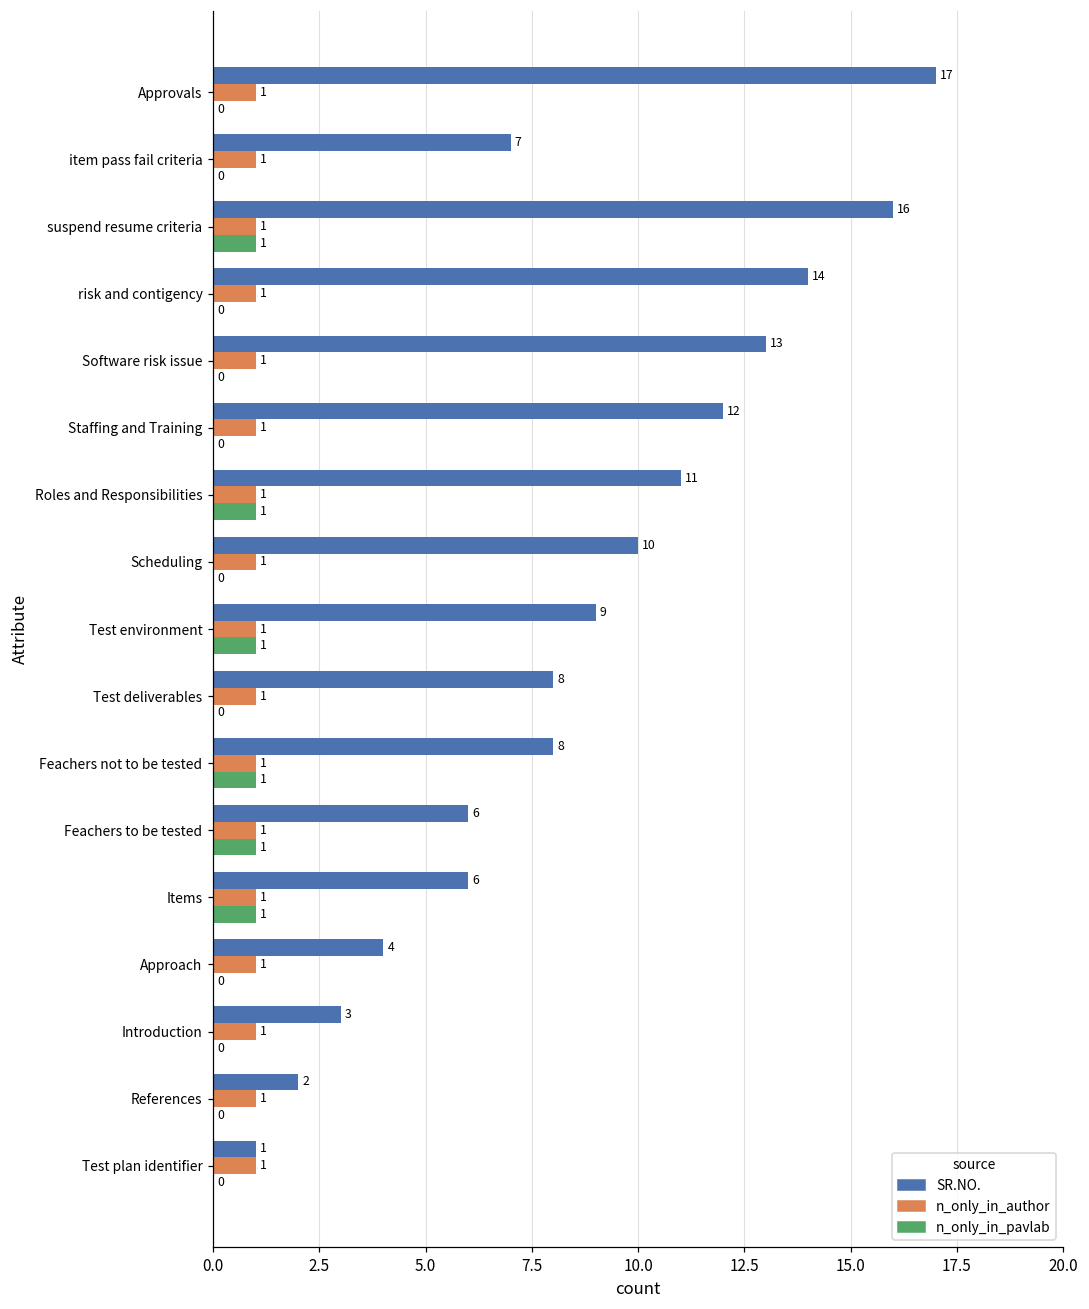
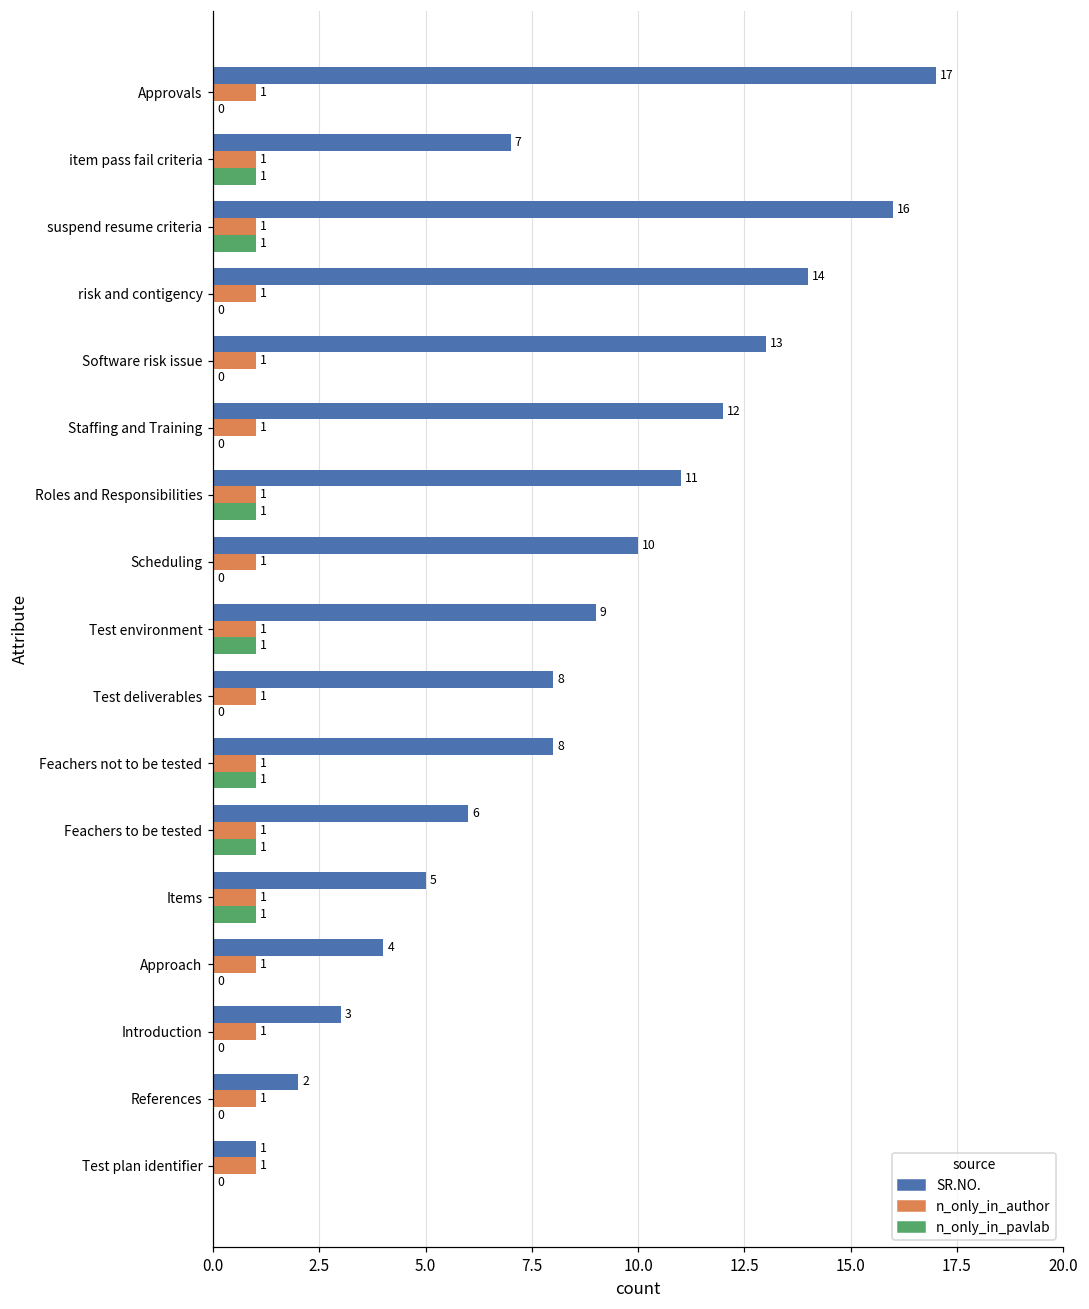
  {
    "SR.NO.": {
      "Approvals": 17,
      "item pass fail criteria": 7,
      "suspend resume criteria": 16,
      "risk and contigency": 14,
      "Software risk issue": 13,
      "Staffing and Training": 12,
      "Roles and Responsibilities": 11,
      "Scheduling": 10,
      "Test environment": 9,
      "Test deliverables": 8,
      "Feachers not to be tested": 8,
      "Feachers to be tested": 6,
-     "Items": 6,
+     "Items": 5,
      "Approach": 4,
      "Introduction": 3,
      "References": 2,
      "Test plan identifier": 1
    },
    "n_only_in_author": {
      "Approvals": 1,
      "item pass fail criteria": 1,
      "suspend resume criteria": 1,
      "risk and contigency": 1,
      "Software risk issue": 1,
      "Staffing and Training": 1,
      "Roles and Responsibilities": 1,
      "Scheduling": 1,
      "Test environment": 1,
      "Test deliverables": 1,
      "Feachers not to be tested": 1,
      "Feachers to be tested": 1,
      "Items": 1,
      "Approach": 1,
      "Introduction": 1,
      "References": 1,
      "Test plan identifier": 1
    },
    "n_only_in_pavlab": {
      "Approvals": 0,
-     "item pass fail criteria": 0,
+     "item pass fail criteria": 1,
      "suspend resume criteria": 1,
      "risk and contigency": 0,
      "Software risk issue": 0,
      "Staffing and Training": 0,
      "Roles and Responsibilities": 1,
      "Scheduling": 0,
      "Test environment": 1,
      "Test deliverables": 0,
      "Feachers not to be tested": 1,
      "Feachers to be tested": 1,
      "Items": 1,
      "Approach": 0,
      "Introduction": 0,
      "References": 0,
      "Test plan identifier": 0
    }
  }
